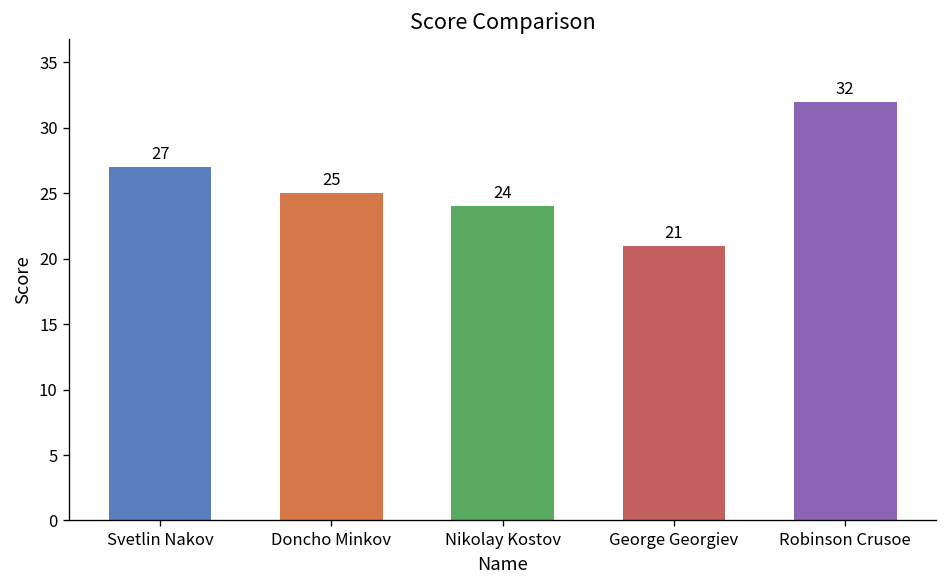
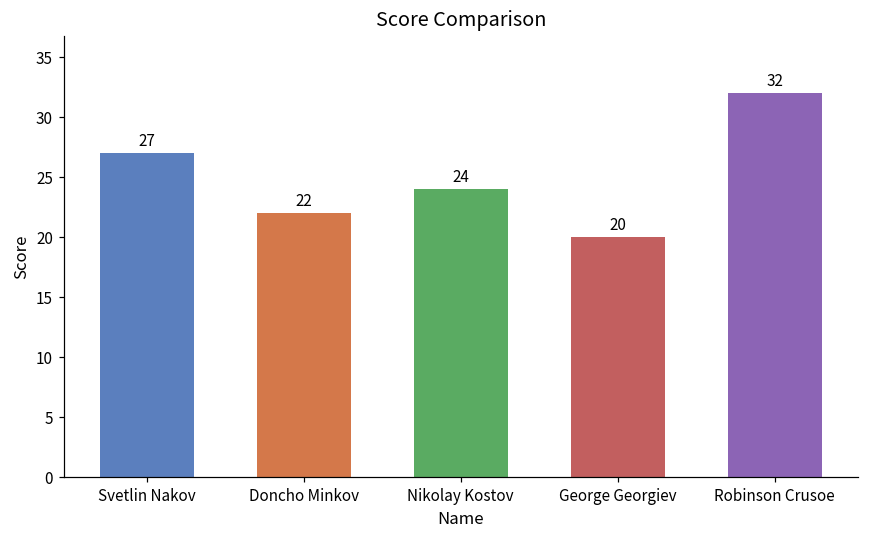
  {
    "Svetlin Nakov": 27,
-   "Doncho Minkov": 25,
+   "Doncho Minkov": 22,
    "Nikolay Kostov": 24,
-   "George Georgiev": 21,
+   "George Georgiev": 20,
    "Robinson Crusoe": 32
  }
